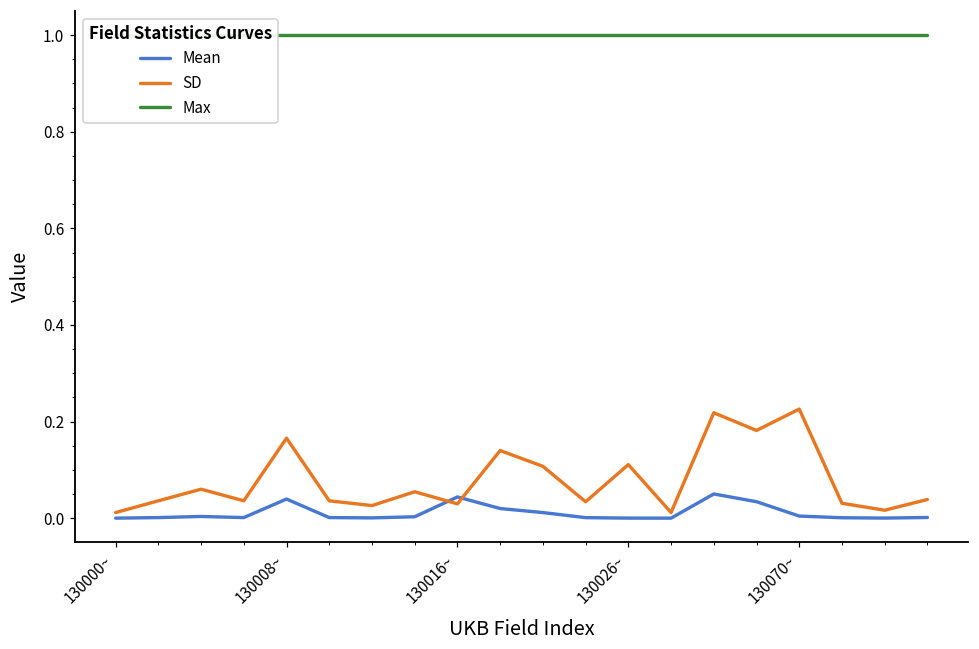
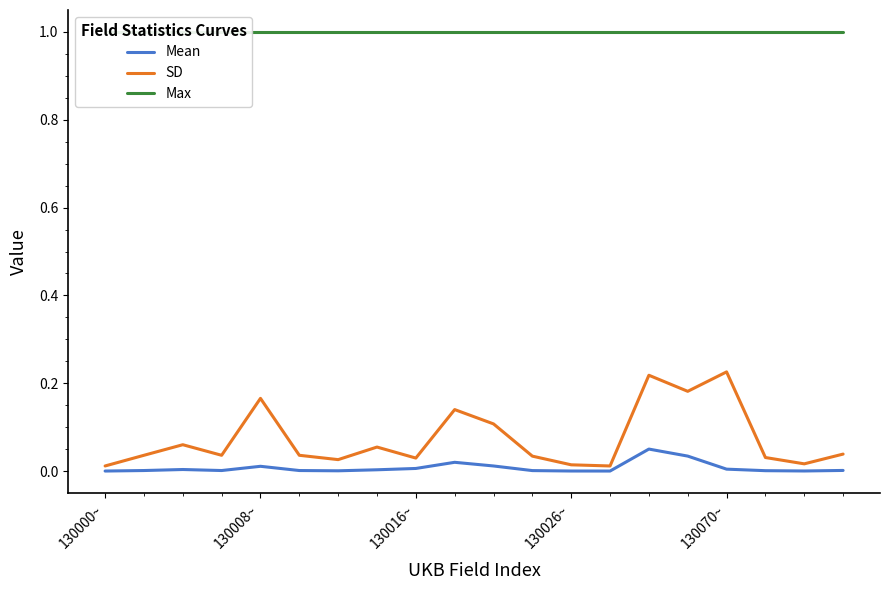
  {
    "Mean": {
      "130000~": 0.00,
-     "130008~": 0.04,
-     "130016~": 0.04,
+     "130008~": 0.01,
+     "130016~": 0.01,
      "130026~": 0.00,
      "130070~": 0.00
    },
    "SD": {
      "130000~": 0.01,
      "130008~": 0.17,
      "130016~": 0.03,
-     "130026~": 0.11,
+     "130026~": 0.01,
      "130070~": 0.23
    },
    "Max": {
      "130008~": 1.00,
      "130016~": 1.00,
      "130026~": 1.00,
      "130070~": 1.00
    }
  }
